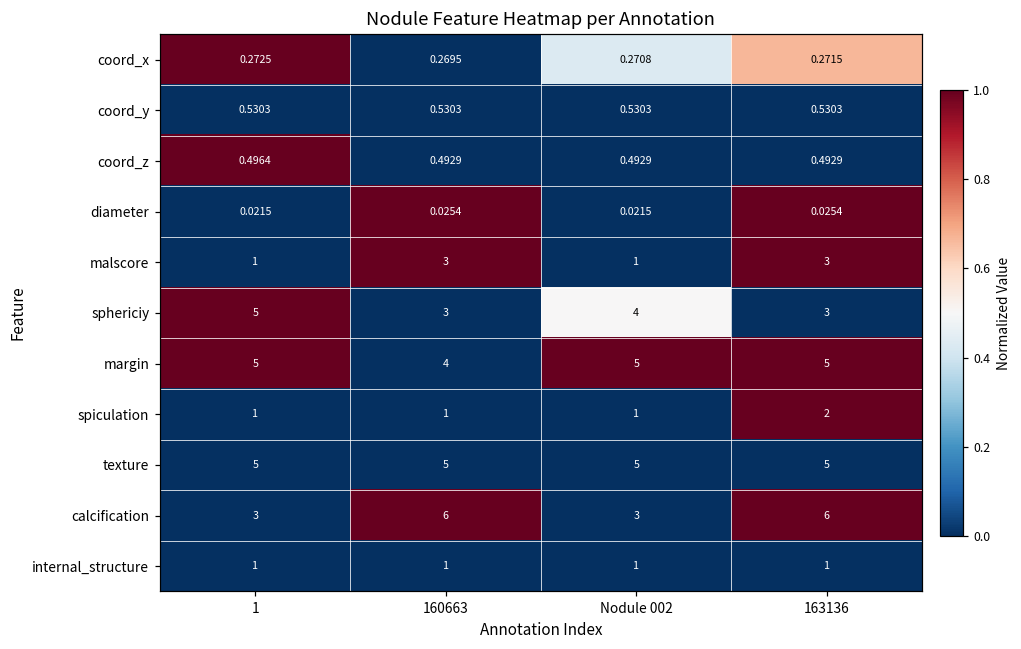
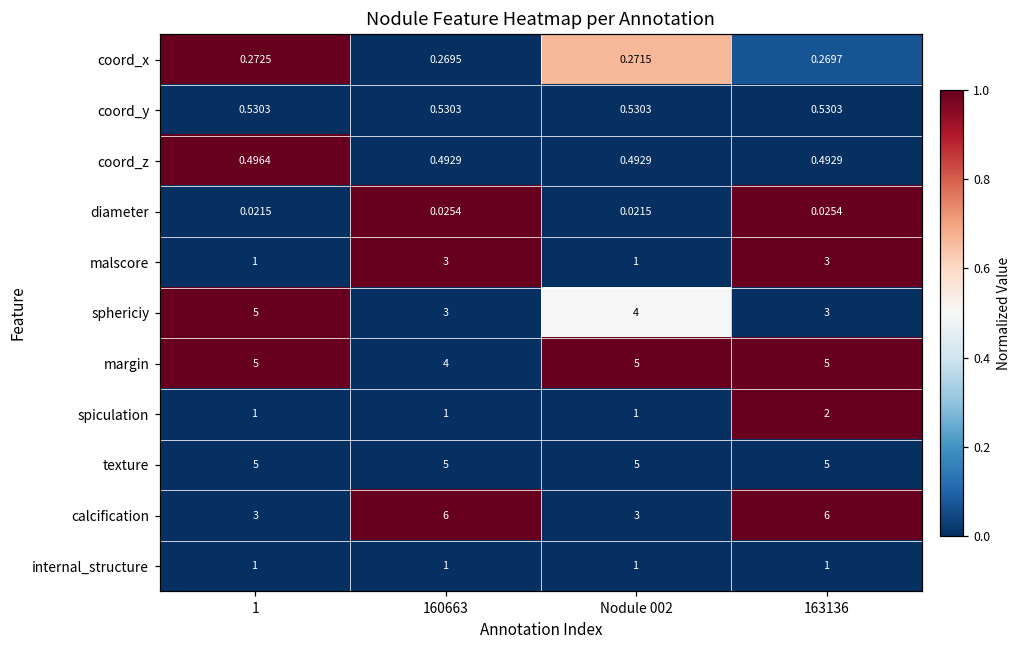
  {
    "coord_x": {
      "1": 0.2725,
      "160663": 0.2695,
-     "Nodule 002": 0.2708,
-     "163136": 0.2715
+     "Nodule 002": 0.2715,
+     "163136": 0.2697
    },
    "coord_y": {
      "1": 0.5303,
      "160663": 0.5303,
      "Nodule 002": 0.5303,
      "163136": 0.5303
    },
    "coord_z": {
      "1": 0.4964,
      "160663": 0.4929,
      "Nodule 002": 0.4929,
      "163136": 0.4929
    },
    "diameter": {
      "1": 0.0215,
      "160663": 0.0254,
      "Nodule 002": 0.0215,
      "163136": 0.0254
    },
    "malscore": {
      "1": 1,
      "160663": 3,
      "Nodule 002": 1,
      "163136": 3
    },
    "sphericiy": {
      "1": 5,
      "160663": 3,
      "Nodule 002": 4,
      "163136": 3
    },
    "margin": {
      "1": 5,
      "160663": 4,
      "Nodule 002": 5,
      "163136": 5
    },
    "spiculation": {
      "1": 1,
      "160663": 1,
      "Nodule 002": 1,
      "163136": 2
    },
    "texture": {
      "1": 5,
      "160663": 5,
      "Nodule 002": 5,
      "163136": 5
    },
    "calcification": {
      "1": 3,
      "160663": 6,
      "Nodule 002": 3,
      "163136": 6
    },
    "internal_structure": {
      "1": 1,
      "160663": 1,
      "Nodule 002": 1,
      "163136": 1
    }
  }
